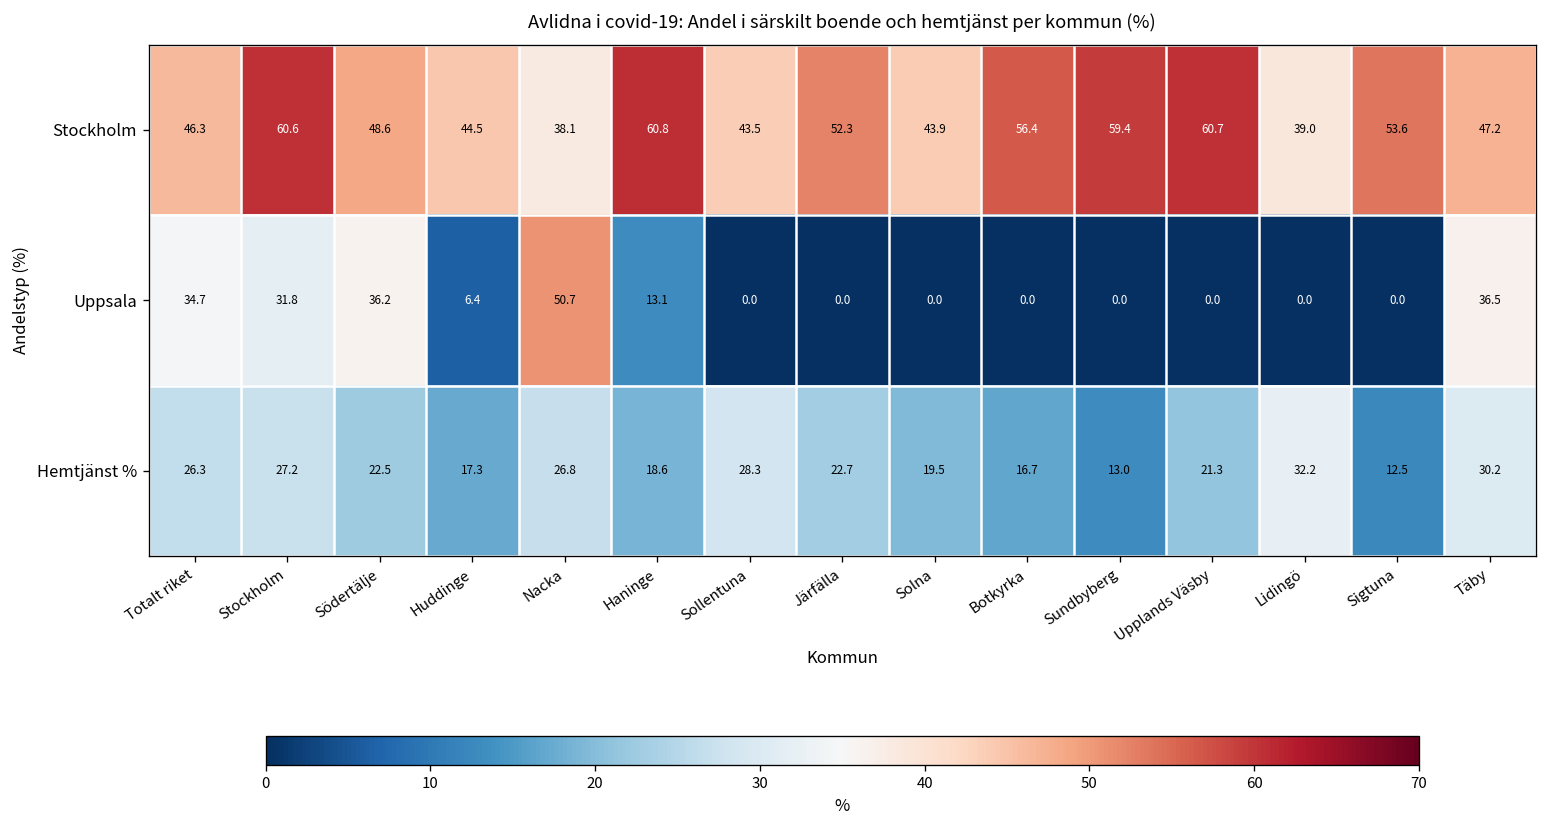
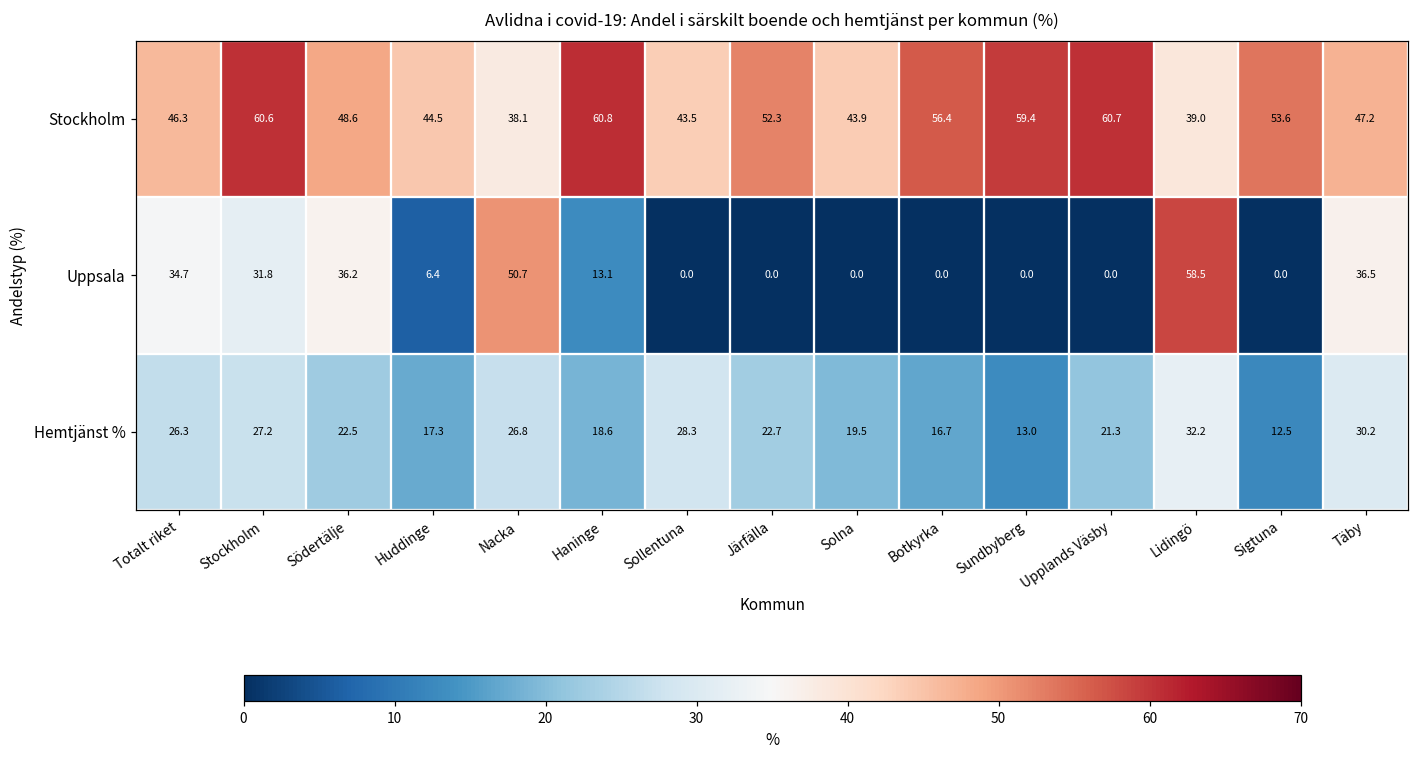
  {
    "Stockholm": {
      "Totalt riket": 46.3,
      "Stockholm": 60.6,
      "Södertälje": 48.6,
      "Huddinge": 44.5,
      "Nacka": 38.1,
      "Haninge": 60.8,
      "Sollentuna": 43.5,
      "Järfälla": 52.3,
      "Solna": 43.9,
      "Botkyrka": 56.4,
      "Sundbyberg": 59.4,
      "Upplands Väsby": 60.7,
      "Lidingö": 39.0,
      "Sigtuna": 53.6,
      "Täby": 47.2
    },
    "Uppsala": {
      "Totalt riket": 34.7,
      "Stockholm": 31.8,
      "Södertälje": 36.2,
      "Huddinge": 6.4,
      "Nacka": 50.7,
      "Haninge": 13.1,
      "Sollentuna": 0.0,
      "Järfälla": 0.0,
      "Solna": 0.0,
      "Botkyrka": 0.0,
      "Sundbyberg": 0.0,
      "Upplands Väsby": 0.0,
-     "Lidingö": 0.0,
+     "Lidingö": 58.5,
      "Sigtuna": 0.0,
      "Täby": 36.5
    },
    "Hemtjänst %": {
      "Totalt riket": 26.3,
      "Stockholm": 27.2,
      "Södertälje": 22.5,
      "Huddinge": 17.3,
      "Nacka": 26.8,
      "Haninge": 18.6,
      "Sollentuna": 28.3,
      "Järfälla": 22.7,
      "Solna": 19.5,
      "Botkyrka": 16.7,
      "Sundbyberg": 13.0,
      "Upplands Väsby": 21.3,
      "Lidingö": 32.2,
      "Sigtuna": 12.5,
      "Täby": 30.2
    }
  }
